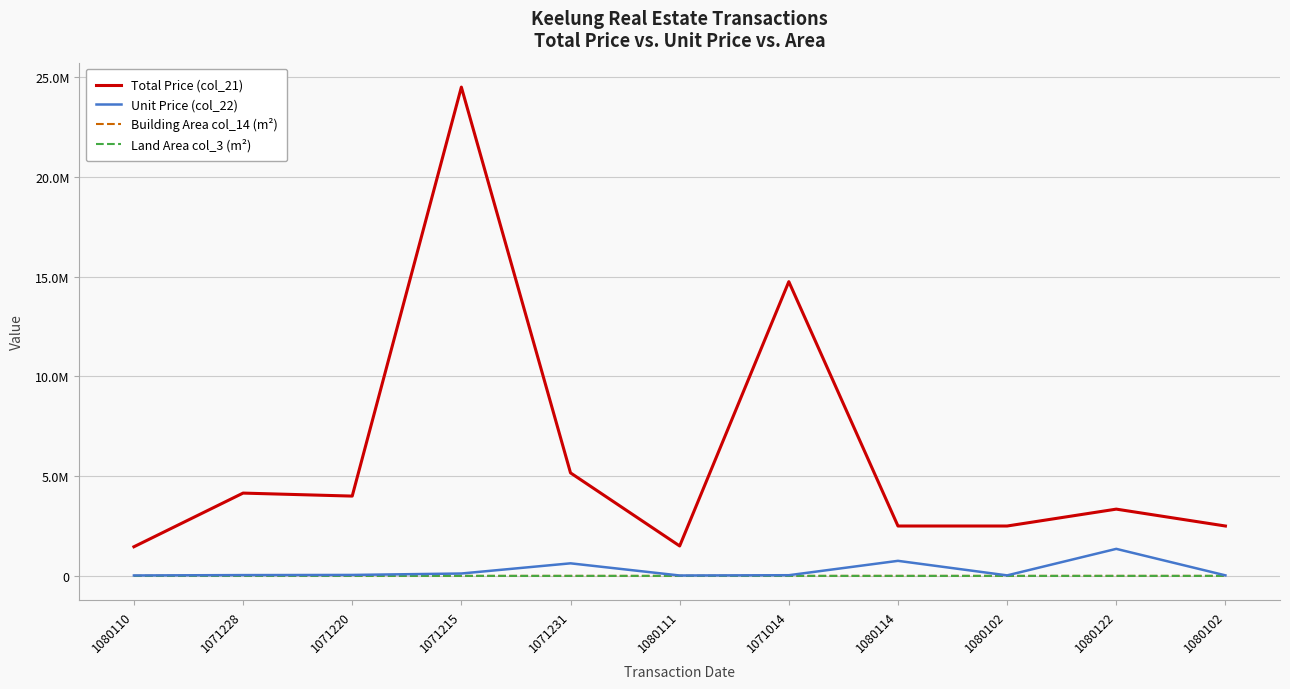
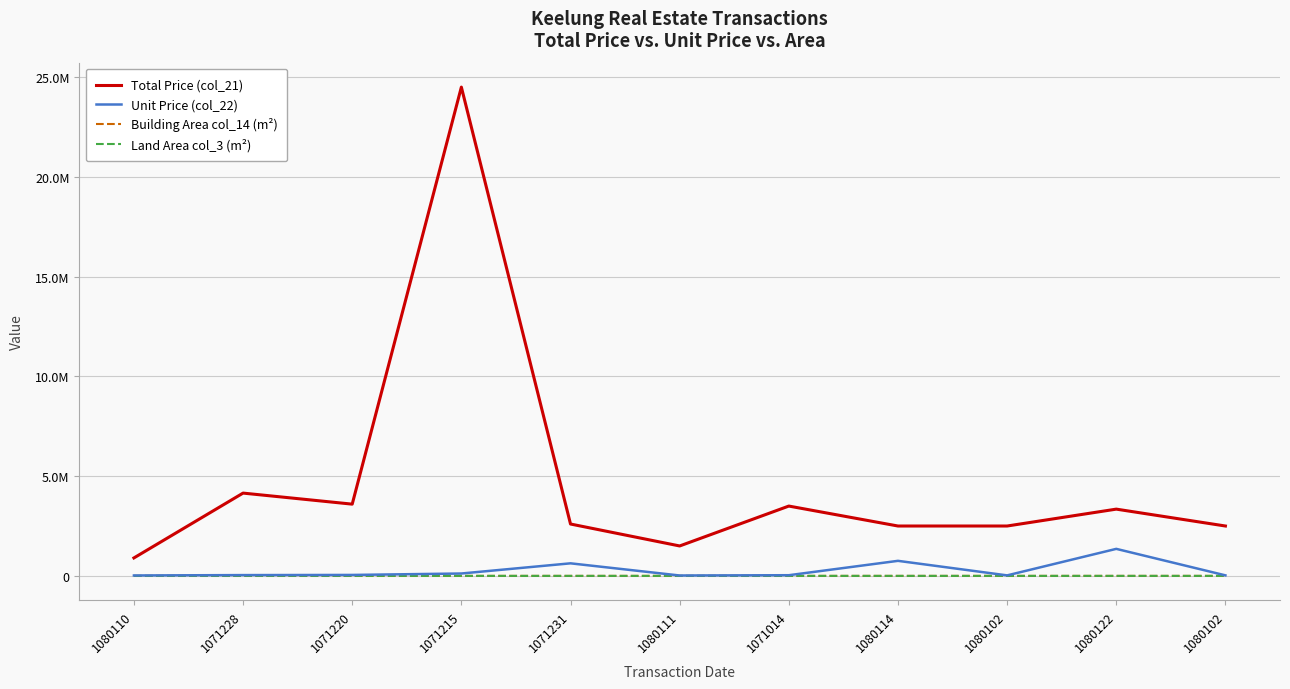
  {
    "Total Price (col_21)": {
-     "1080110": 1500000,
+     "1080110": 900000,
      "1071228": 4200000,
-     "1071220": 4000000,
+     "1071220": 3600000,
      "1071215": 24500000,
-     "1071231": 5200000,
+     "1071231": 2600000,
      "1080111": 1500000,
-     "1071014": 14700000,
+     "1071014": 3500000,
      "1080114": 2500000,
      "1080122": 3300000
    },
    "Unit Price (col_22)": {
      "1071231": 600000,
      "1080114": 800000,
      "1080122": 1400000
    },
    "Land Area col_3 (m²)": {
      "1071231": 0,
      "1080114": 0,
      "1080122": 0
    }
  }
